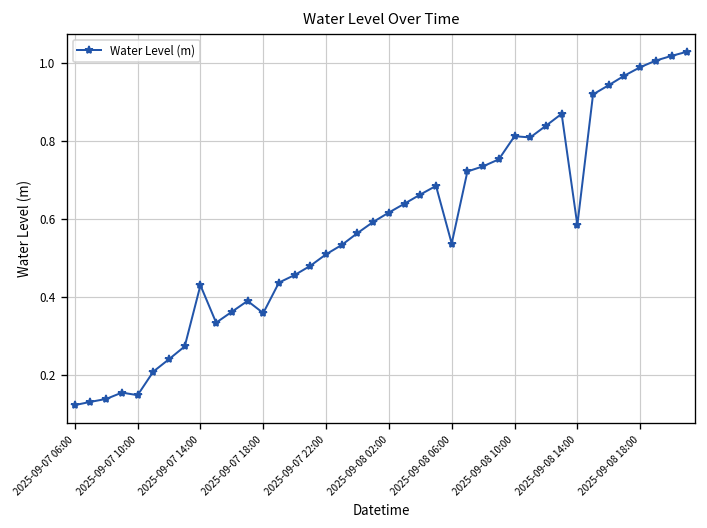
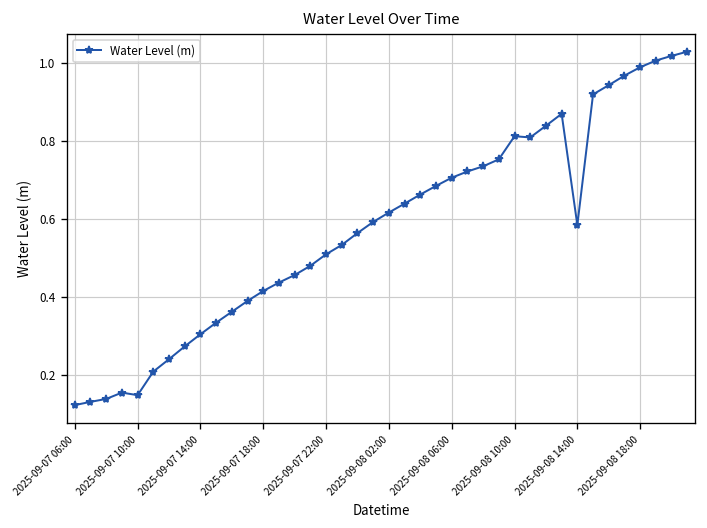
  {
    "2025-09-07 06:00": 0.12,
    "2025-09-07 10:00": 0.15,
-   "2025-09-07 14:00": 0.43,
-   "2025-09-07 18:00": 0.36,
+   "2025-09-07 14:00": 0.30,
+   "2025-09-07 18:00": 0.42,
    "2025-09-07 22:00": 0.51,
    "2025-09-08 02:00": 0.62,
-   "2025-09-08 06:00": 0.54,
+   "2025-09-08 06:00": 0.71,
    "2025-09-08 10:00": 0.81,
    "2025-09-08 14:00": 0.58,
    "2025-09-08 18:00": 0.99
  }
